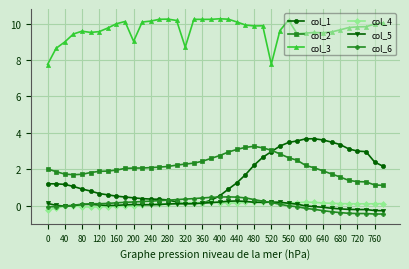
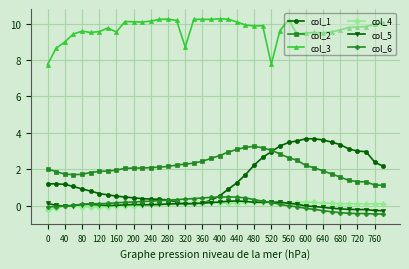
  {
    "col_3": {
      "0": 7.7,
      "40": 9.0,
      "80": 9.6,
      "120": 9.6,
-     "160": 10.0,
-     "200": 9.0,
+     "160": 9.5,
+     "200": 10.1,
      "240": 10.1,
      "280": 10.2,
      "320": 8.7,
      "360": 10.2,
      "400": 10.3,
      "440": 10.1,
      "480": 9.9,
      "520": 7.8
    },
    "col_4": {
      "0": -0.3,
      "600": 0.2,
      "640": 0.2,
      "680": 0.1,
      "720": 0.1,
      "760": 0.1
    }
  }
